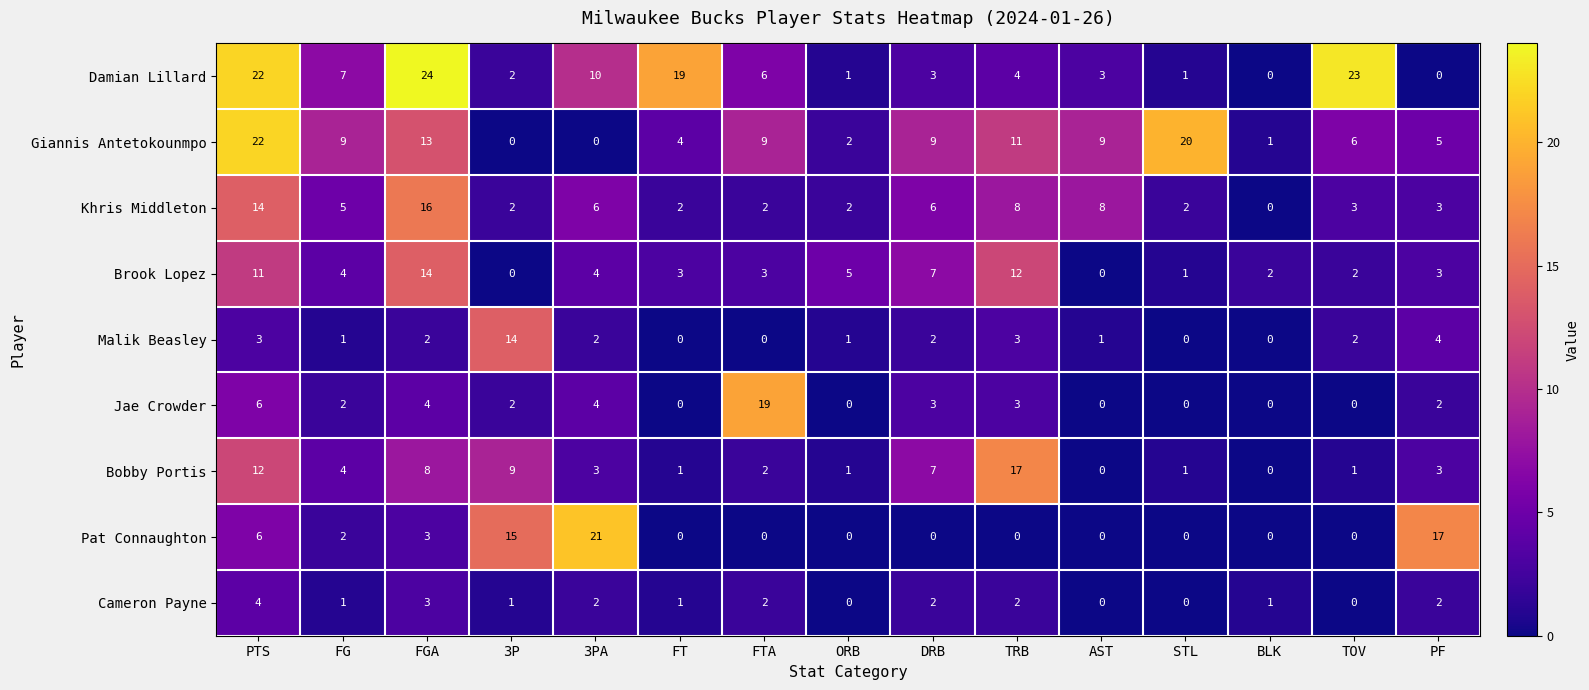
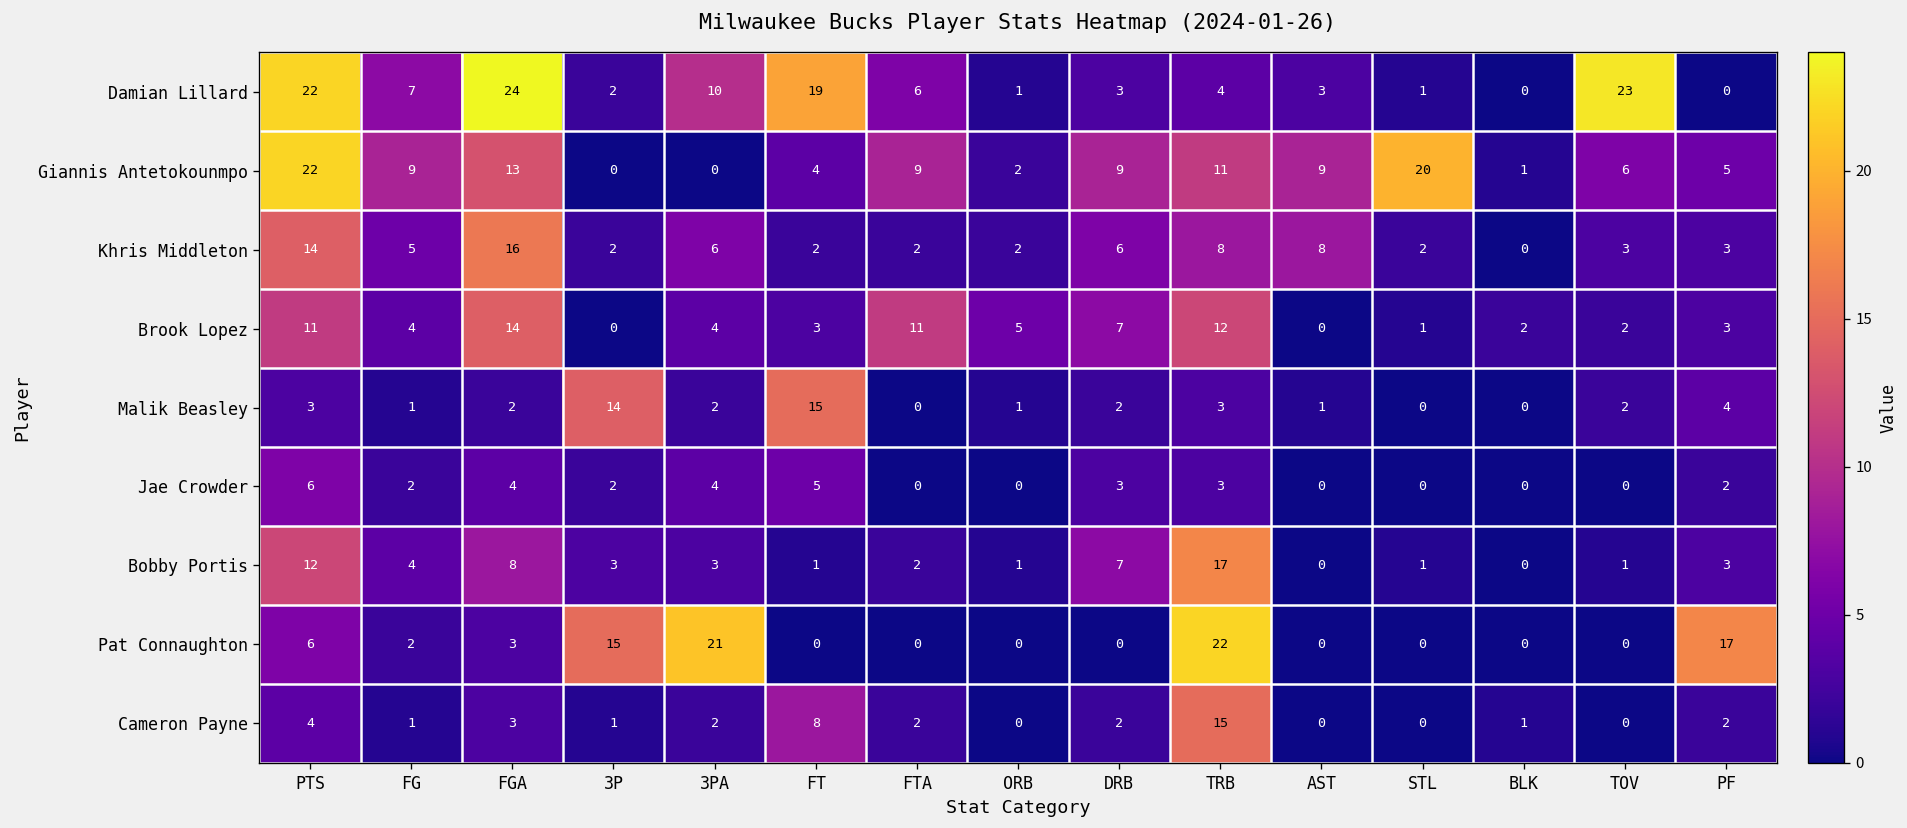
  {
    "Damian Lillard": {
      "PTS": 22,
      "FG": 7,
      "FGA": 24,
      "3P": 2,
      "3PA": 10,
      "FT": 19,
      "FTA": 6,
      "ORB": 1,
      "DRB": 3,
      "TRB": 4,
      "AST": 3,
      "STL": 1,
      "BLK": 0,
      "TOV": 23,
      "PF": 0
    },
    "Giannis Antetokounmpo": {
      "PTS": 22,
      "FG": 9,
      "FGA": 13,
      "3P": 0,
      "3PA": 0,
      "FT": 4,
      "FTA": 9,
      "ORB": 2,
      "DRB": 9,
      "TRB": 11,
      "AST": 9,
      "STL": 20,
      "BLK": 1,
      "TOV": 6,
      "PF": 5
    },
    "Khris Middleton": {
      "PTS": 14,
      "FG": 5,
      "FGA": 16,
      "3P": 2,
      "3PA": 6,
      "FT": 2,
      "FTA": 2,
      "ORB": 2,
      "DRB": 6,
      "TRB": 8,
      "AST": 8,
      "STL": 2,
      "BLK": 0,
      "TOV": 3,
      "PF": 3
    },
    "Brook Lopez": {
      "PTS": 11,
      "FG": 4,
      "FGA": 14,
      "3P": 0,
      "3PA": 4,
      "FT": 3,
-     "FTA": 3,
+     "FTA": 11,
      "ORB": 5,
      "DRB": 7,
      "TRB": 12,
      "AST": 0,
      "STL": 1,
      "BLK": 2,
      "TOV": 2,
      "PF": 3
    },
    "Malik Beasley": {
      "PTS": 3,
      "FG": 1,
      "FGA": 2,
      "3P": 14,
      "3PA": 2,
-     "FT": 0,
+     "FT": 15,
      "FTA": 0,
      "ORB": 1,
      "DRB": 2,
      "TRB": 3,
      "AST": 1,
      "STL": 0,
      "BLK": 0,
      "TOV": 2,
      "PF": 4
    },
    "Jae Crowder": {
      "PTS": 6,
      "FG": 2,
      "FGA": 4,
      "3P": 2,
      "3PA": 4,
-     "FT": 0,
-     "FTA": 19,
+     "FT": 5,
+     "FTA": 0,
      "ORB": 0,
      "DRB": 3,
      "TRB": 3,
      "AST": 0,
      "STL": 0,
      "BLK": 0,
      "TOV": 0,
      "PF": 2
    },
    "Bobby Portis": {
      "PTS": 12,
      "FG": 4,
      "FGA": 8,
-     "3P": 9,
+     "3P": 3,
      "3PA": 3,
      "FT": 1,
      "FTA": 2,
      "ORB": 1,
      "DRB": 7,
      "TRB": 17,
      "AST": 0,
      "STL": 1,
      "BLK": 0,
      "TOV": 1,
      "PF": 3
    },
    "Pat Connaughton": {
      "PTS": 6,
      "FG": 2,
      "FGA": 3,
      "3P": 15,
      "3PA": 21,
      "FT": 0,
      "FTA": 0,
      "ORB": 0,
      "DRB": 0,
-     "TRB": 0,
+     "TRB": 22,
      "AST": 0,
      "STL": 0,
      "BLK": 0,
      "TOV": 0,
      "PF": 17
    },
    "Cameron Payne": {
      "PTS": 4,
      "FG": 1,
      "FGA": 3,
      "3P": 1,
      "3PA": 2,
-     "FT": 1,
+     "FT": 8,
      "FTA": 2,
      "ORB": 0,
      "DRB": 2,
-     "TRB": 2,
+     "TRB": 15,
      "AST": 0,
      "STL": 0,
      "BLK": 1,
      "TOV": 0,
      "PF": 2
    }
  }
